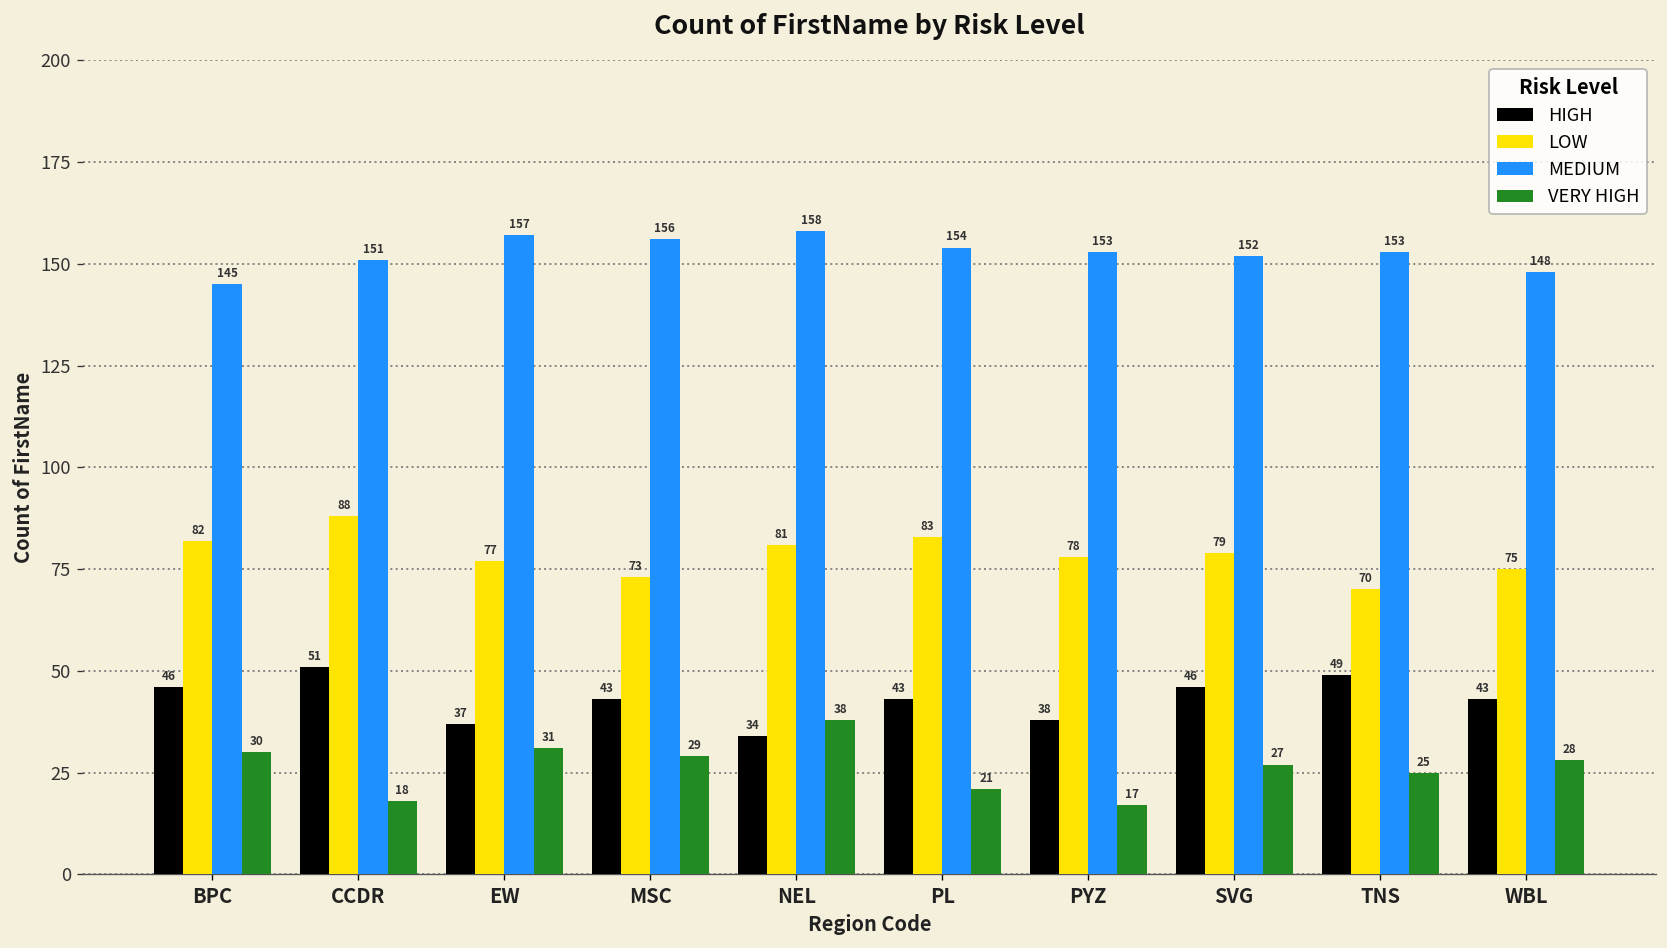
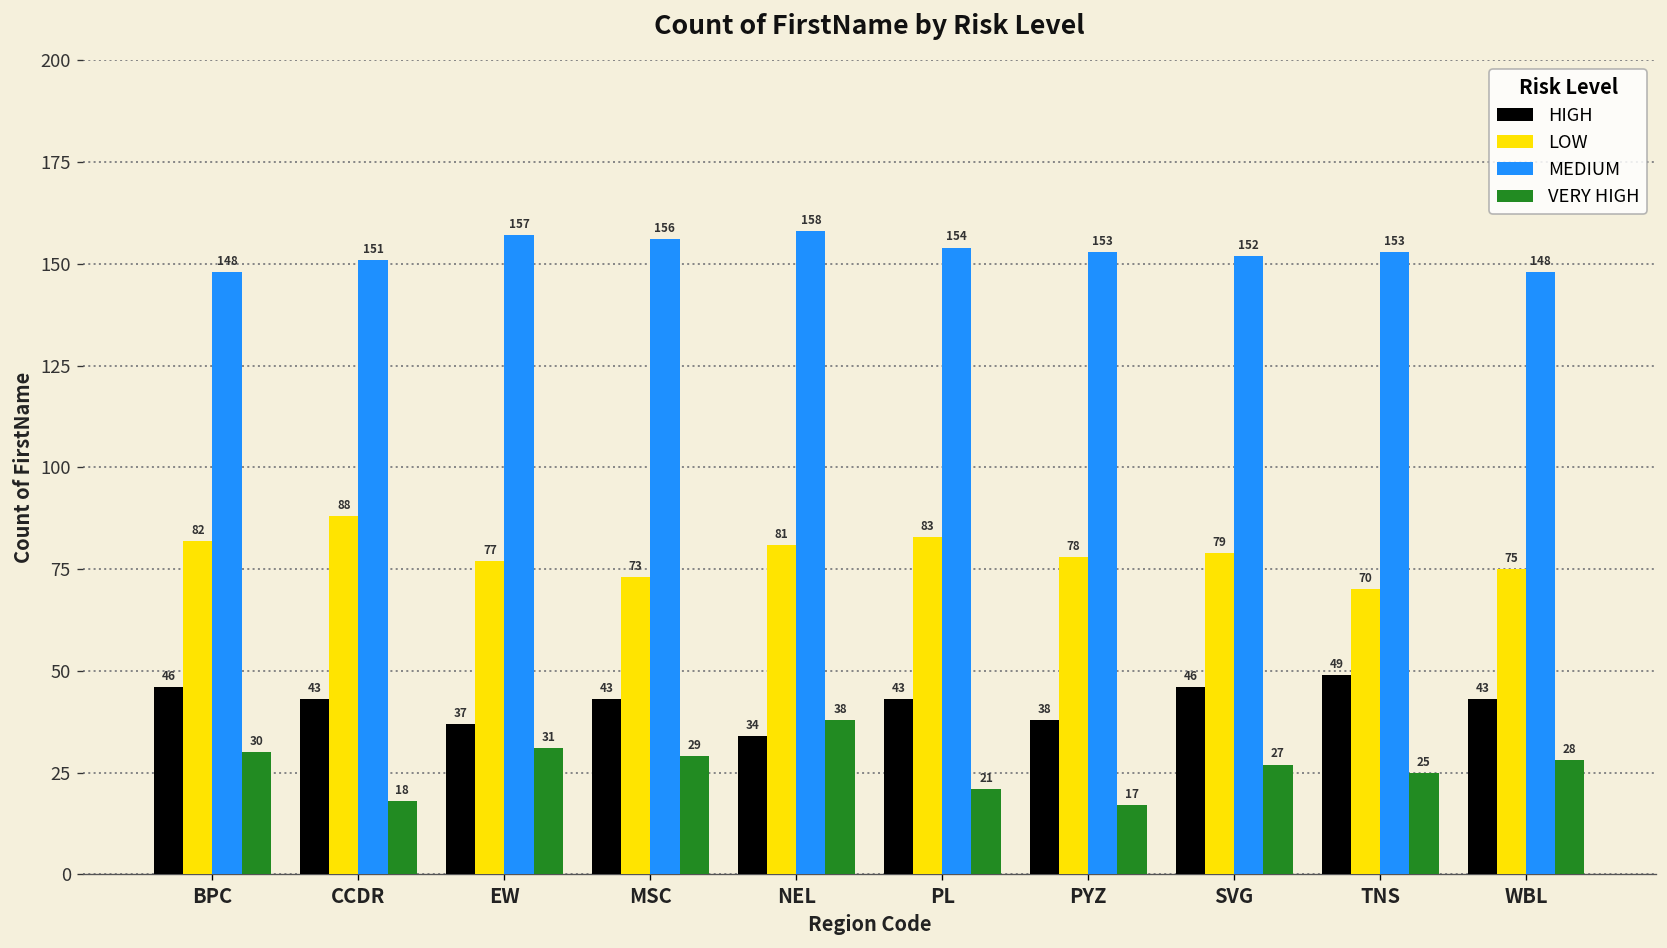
  {
    "HIGH": {
      "BPC": 46,
-     "CCDR": 51,
+     "CCDR": 43,
      "EW": 37,
      "MSC": 43,
      "NEL": 34,
      "PL": 43,
      "PYZ": 38,
      "SVG": 46,
      "TNS": 49,
      "WBL": 43
    },
    "LOW": {
      "BPC": 82,
      "CCDR": 88,
      "EW": 77,
      "MSC": 73,
      "NEL": 81,
      "PL": 83,
      "PYZ": 78,
      "SVG": 79,
      "TNS": 70,
      "WBL": 75
    },
    "MEDIUM": {
-     "BPC": 145,
+     "BPC": 148,
      "CCDR": 151,
      "EW": 157,
      "MSC": 156,
      "NEL": 158,
      "PL": 154,
      "PYZ": 153,
      "SVG": 152,
      "TNS": 153,
      "WBL": 148
    },
    "VERY HIGH": {
      "BPC": 30,
      "CCDR": 18,
      "EW": 31,
      "MSC": 29,
      "NEL": 38,
      "PL": 21,
      "PYZ": 17,
      "SVG": 27,
      "TNS": 25,
      "WBL": 28
    }
  }
